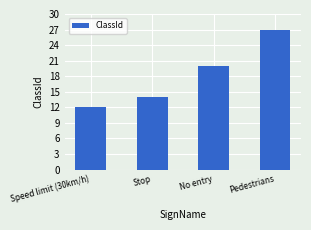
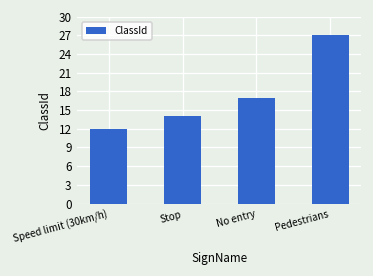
  {
    "Speed limit (30km/h)": 12,
    "Stop": 14,
-   "No entry": 20,
+   "No entry": 17,
    "Pedestrians": 27
  }
